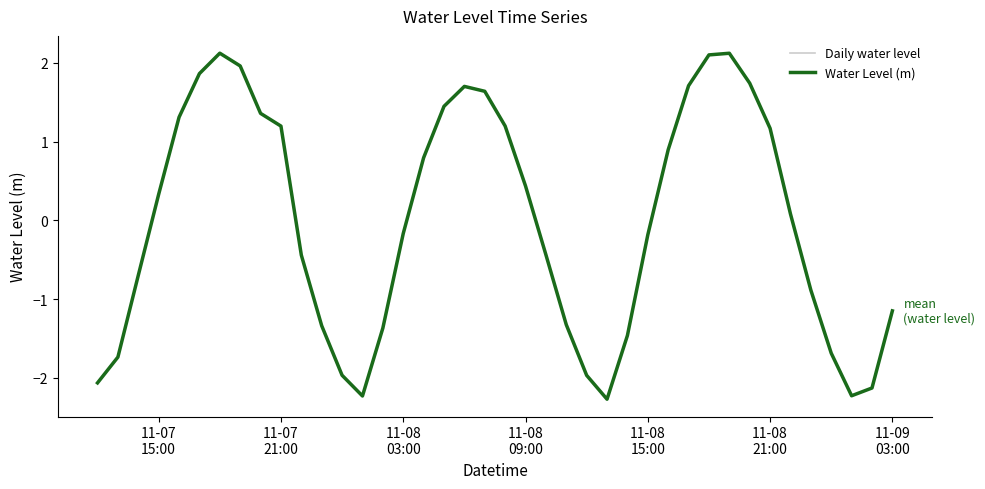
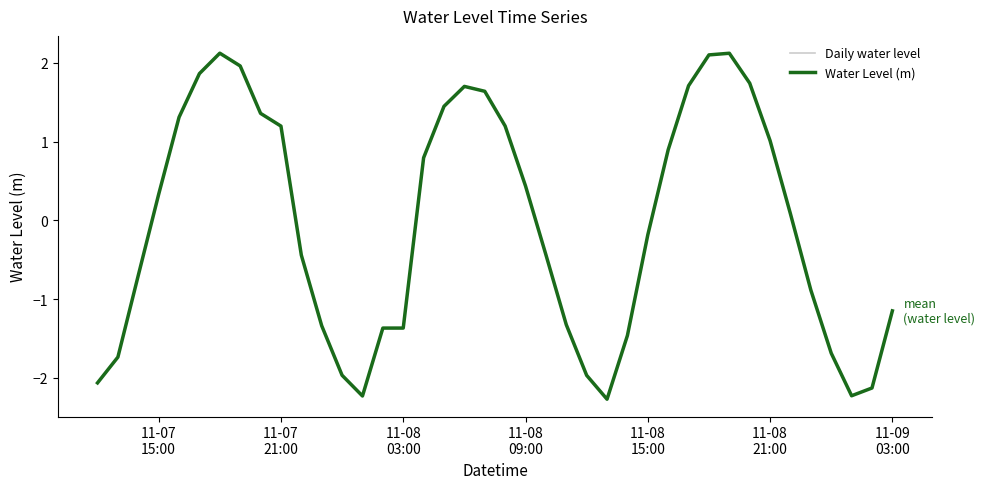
  {
    "Water Level (m)": {
-     "11-08 03:00": -0.2,
-     "11-08 21:00": 1.2
+     "11-08 03:00": -1.4,
+     "11-08 21:00": 1.0
    }
  }
